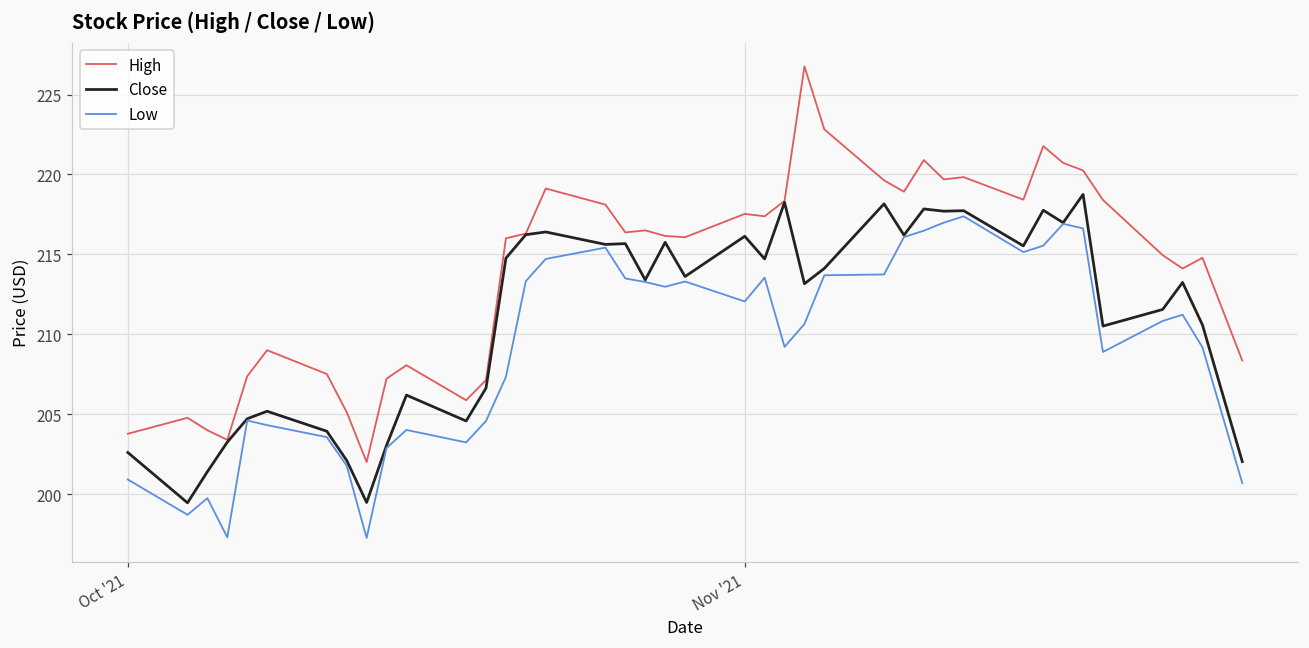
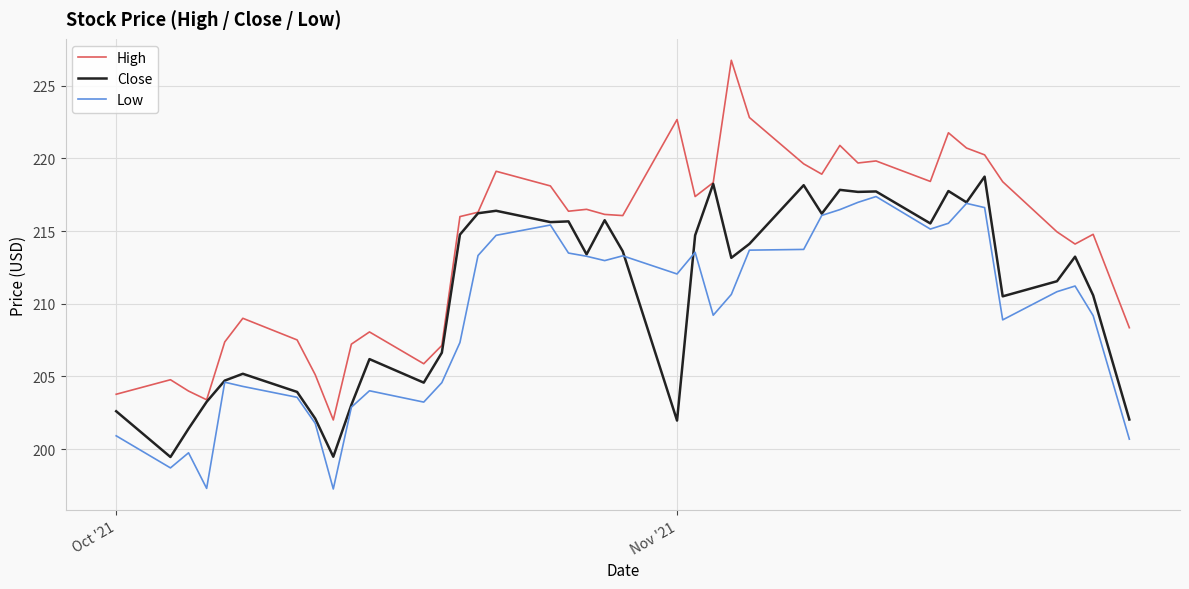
  {
    "High": {
      "Oct '21": 203.8,
-     "Nov '21": 217.5
+     "Nov '21": 222.7
    },
    "Close": {
      "Oct '21": 202.6,
-     "Nov '21": 216.1
+     "Nov '21": 202.0
    },
    "Low": {
      "Oct '21": 200.9,
      "Nov '21": 212.1
    }
  }
